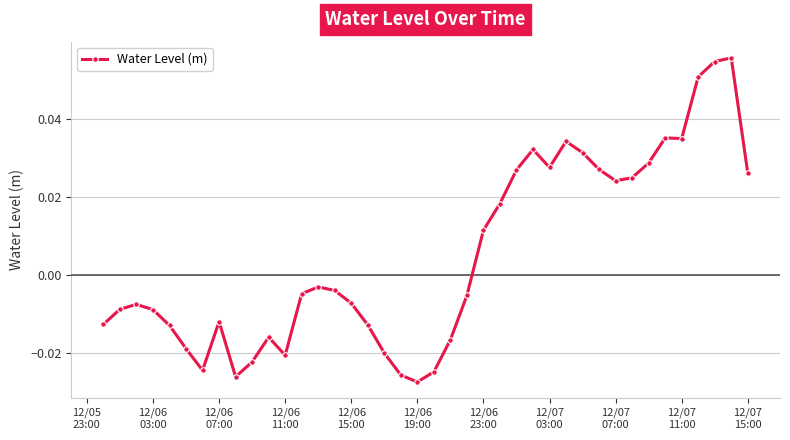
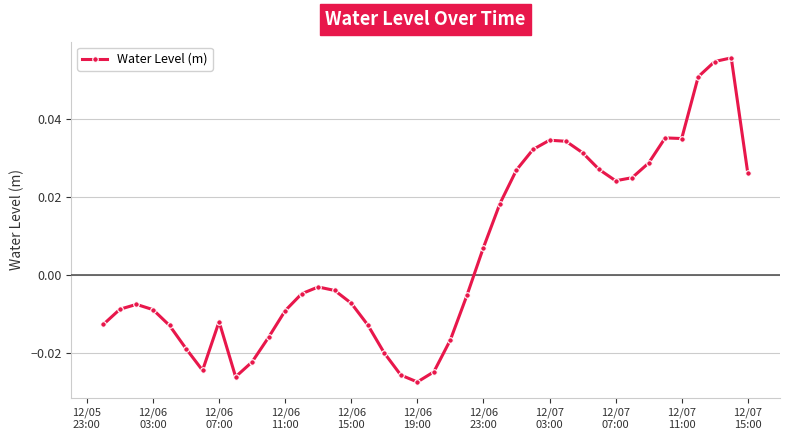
  {
    "12/06 03:00": -0.009,
    "12/06 07:00": -0.012,
-   "12/06 11:00": -0.021,
+   "12/06 11:00": -0.009,
    "12/06 15:00": -0.007,
    "12/06 19:00": -0.027,
-   "12/06 23:00": 0.012,
-   "12/07 03:00": 0.028,
+   "12/06 23:00": 0.007,
+   "12/07 03:00": 0.035,
    "12/07 07:00": 0.024,
    "12/07 11:00": 0.035,
    "12/07 15:00": 0.026
  }
